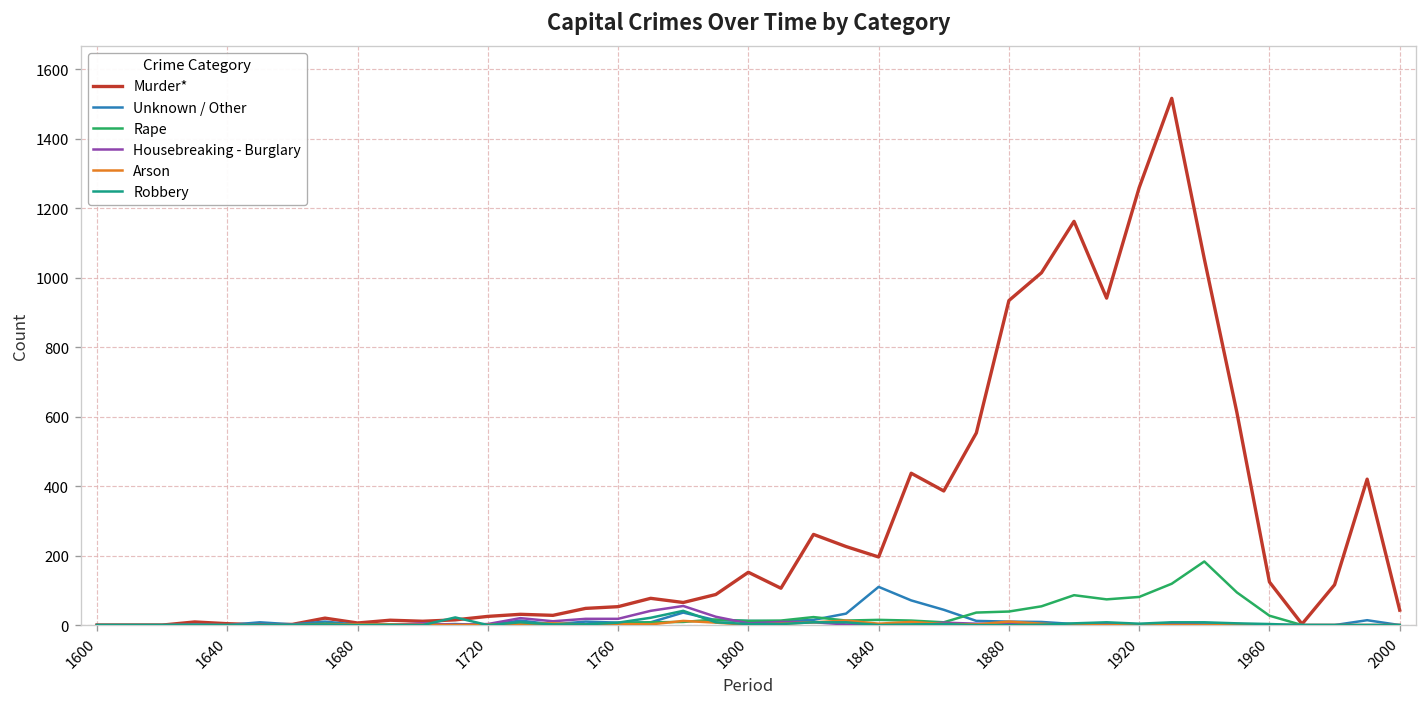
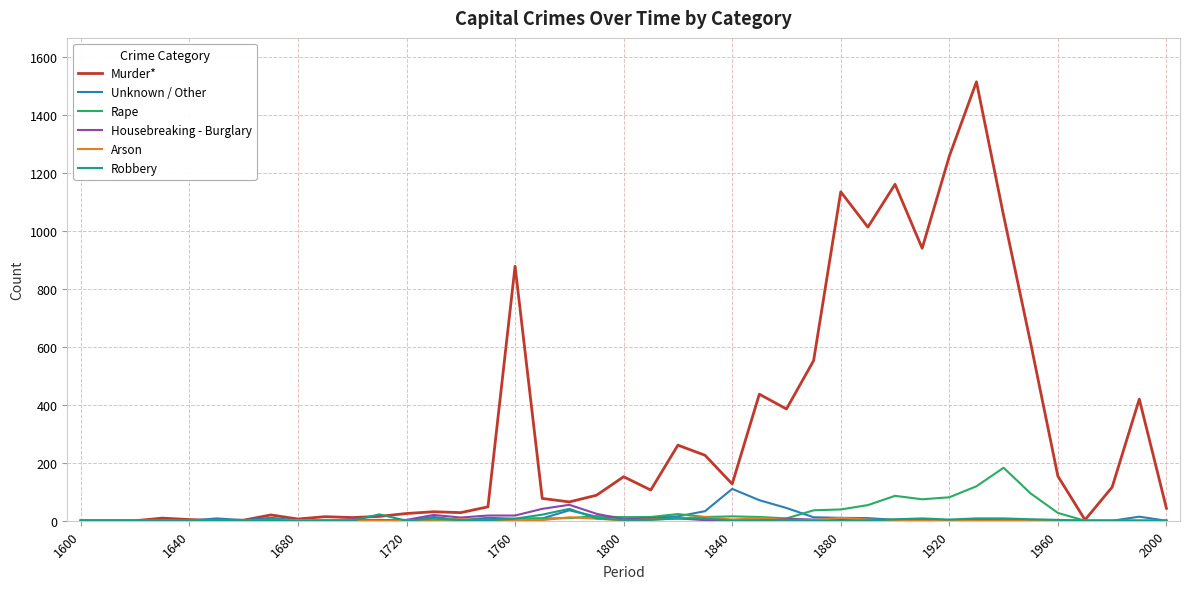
  {
    "Murder*": {
      "1720": 30,
-     "1760": 50,
+     "1760": 880,
      "1800": 150,
-     "1840": 200,
-     "1880": 930,
+     "1840": 130,
+     "1880": 1140,
      "1920": 1260,
-     "1960": 120,
+     "1960": 150,
      "2000": 40
    },
    "Unknown / Other": {
      "1840": 110
    },
    "Housebreaking - Burglary": {
      "1760": 20
    }
  }
